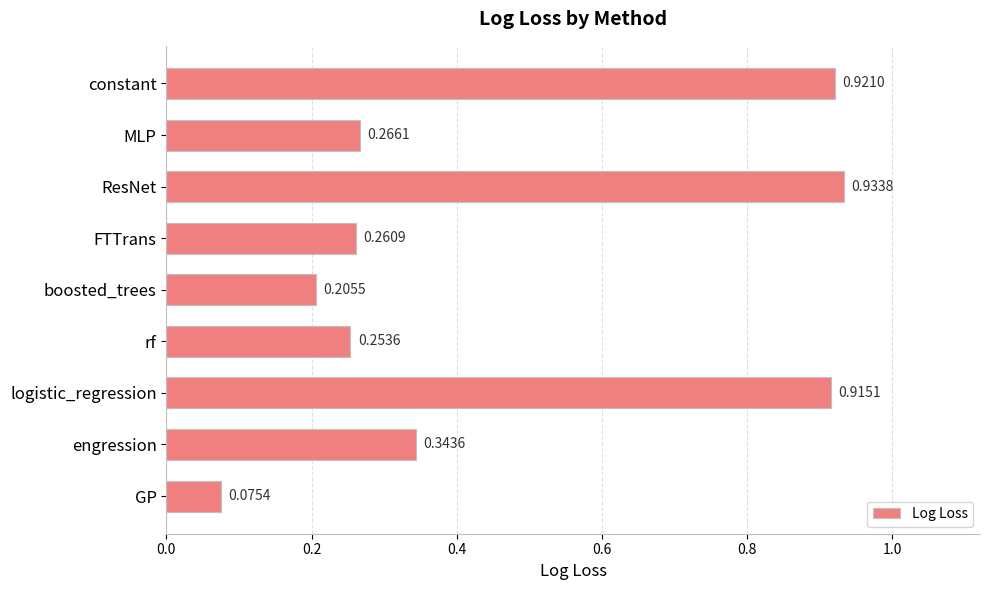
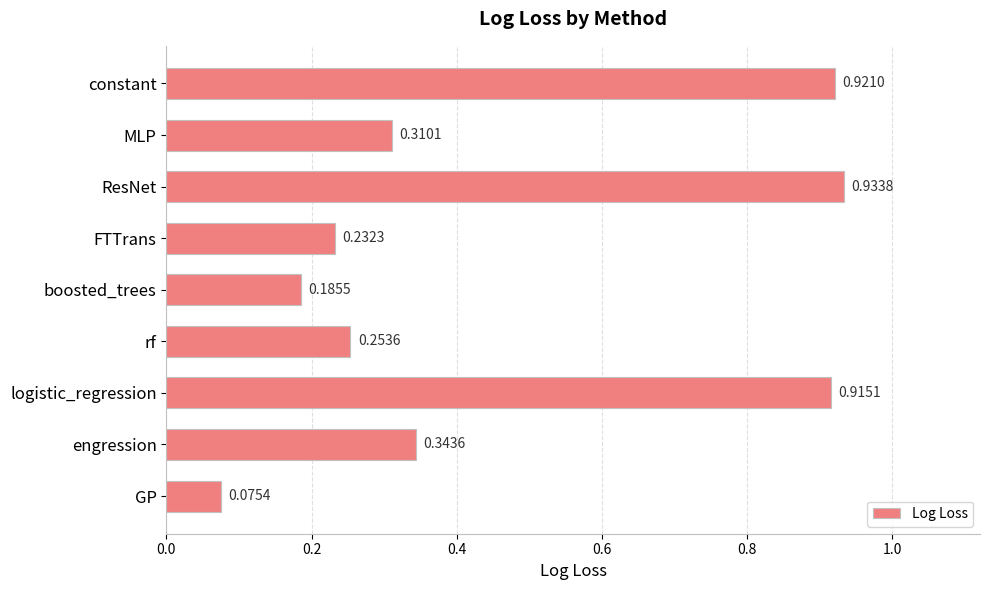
  {
    "constant": 0.9210,
-   "MLP": 0.2661,
+   "MLP": 0.3101,
    "ResNet": 0.9338,
-   "FTTrans": 0.2609,
-   "boosted_trees": 0.2055,
+   "FTTrans": 0.2323,
+   "boosted_trees": 0.1855,
    "rf": 0.2536,
    "logistic_regression": 0.9151,
    "engression": 0.3436,
    "GP": 0.0754
  }
